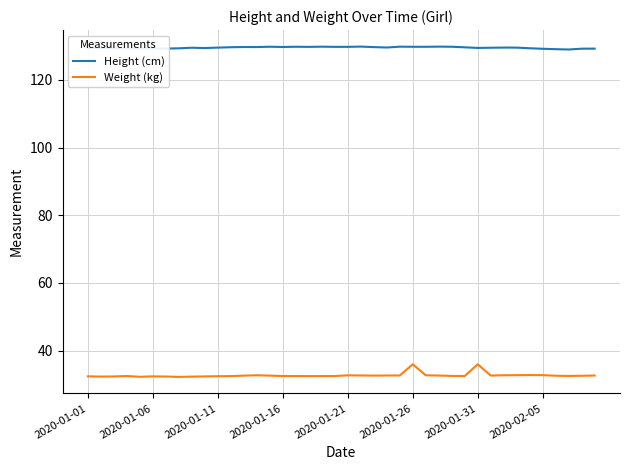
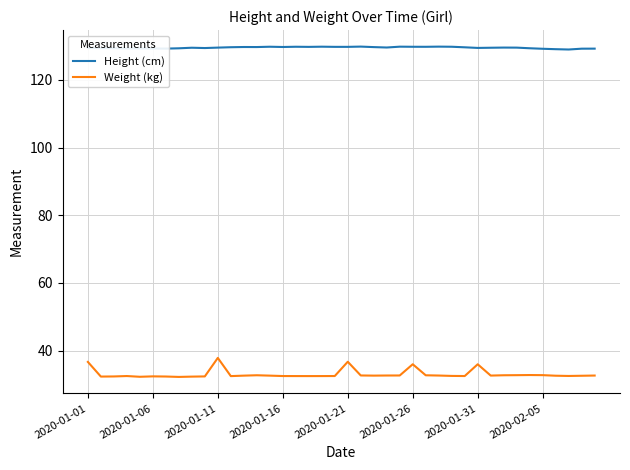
  {
    "Height (cm)": {
      "2020-01-11": 130,
      "2020-01-16": 130,
      "2020-01-21": 130,
      "2020-01-26": 130,
      "2020-01-31": 129,
      "2020-02-05": 129
    },
    "Weight (kg)": {
-     "2020-01-01": 32,
+     "2020-01-01": 37,
      "2020-01-06": 32,
-     "2020-01-11": 32,
+     "2020-01-11": 38,
      "2020-01-16": 32,
-     "2020-01-21": 33,
+     "2020-01-21": 37,
      "2020-01-26": 36,
      "2020-01-31": 36,
      "2020-02-05": 33
    }
  }
